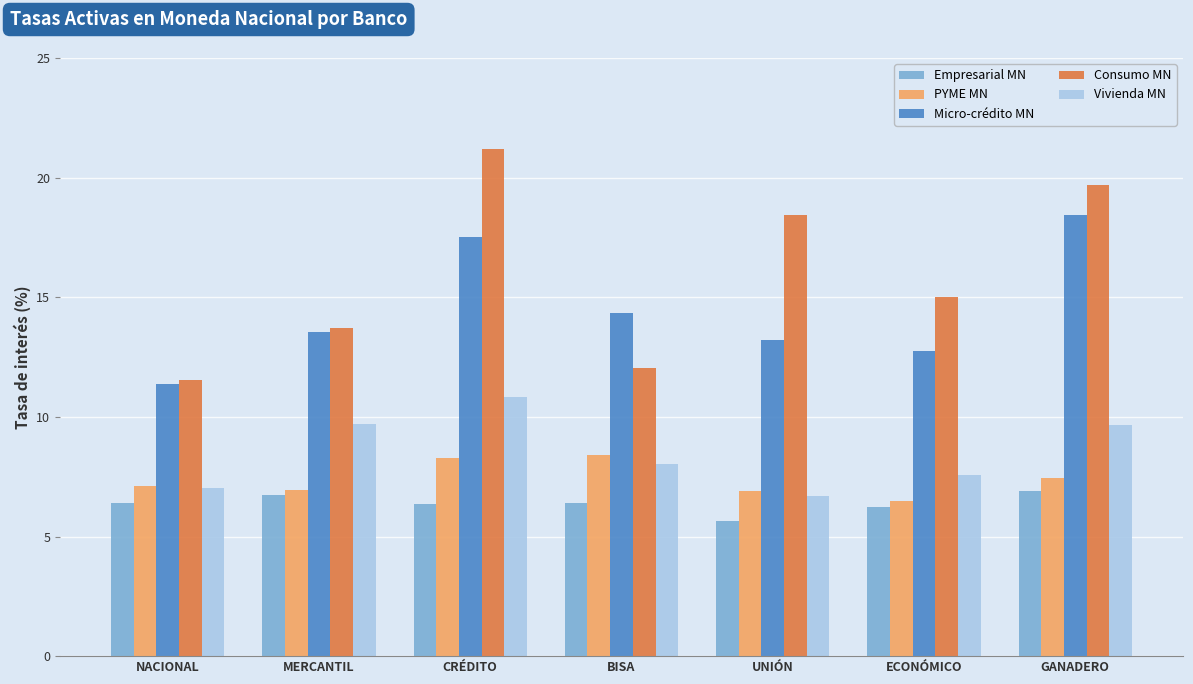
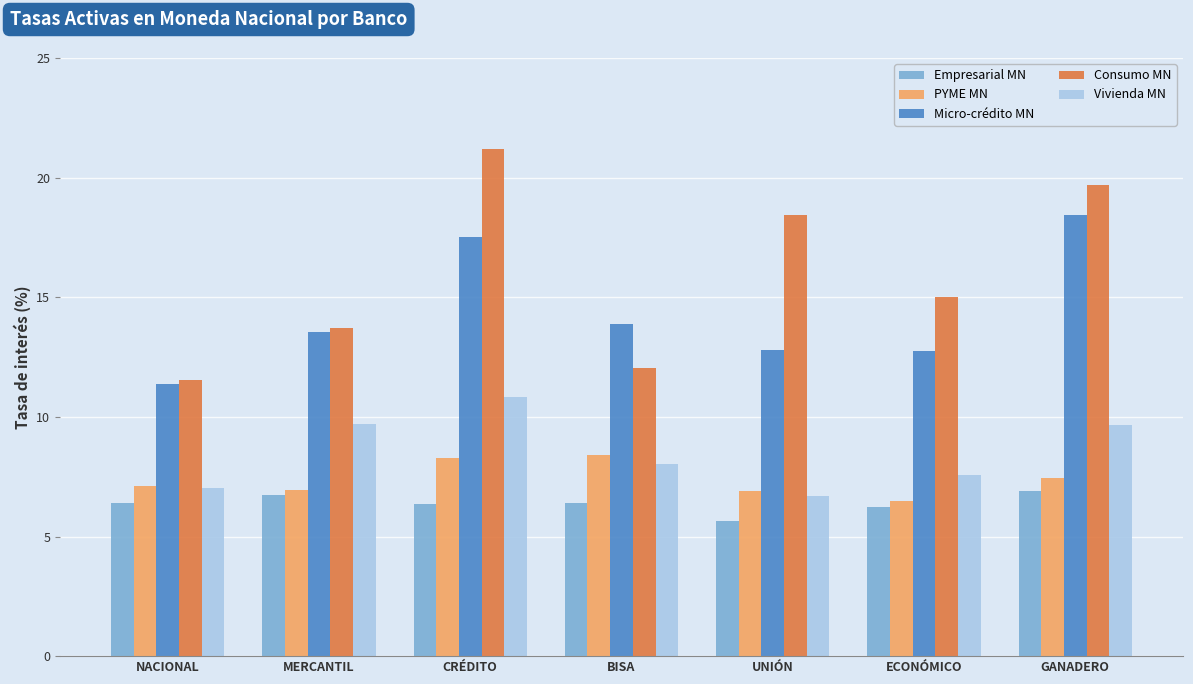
  {
    "Micro-crédito MN": {
      "NACIONAL": 11.4,
      "MERCANTIL": 13.5,
      "CRÉDITO": 17.5,
-     "BISA": 14.4,
-     "UNIÓN": 13.2,
+     "BISA": 13.9,
+     "UNIÓN": 12.8,
      "ECONÓMICO": 12.8,
      "GANADERO": 18.4
    }
  }
